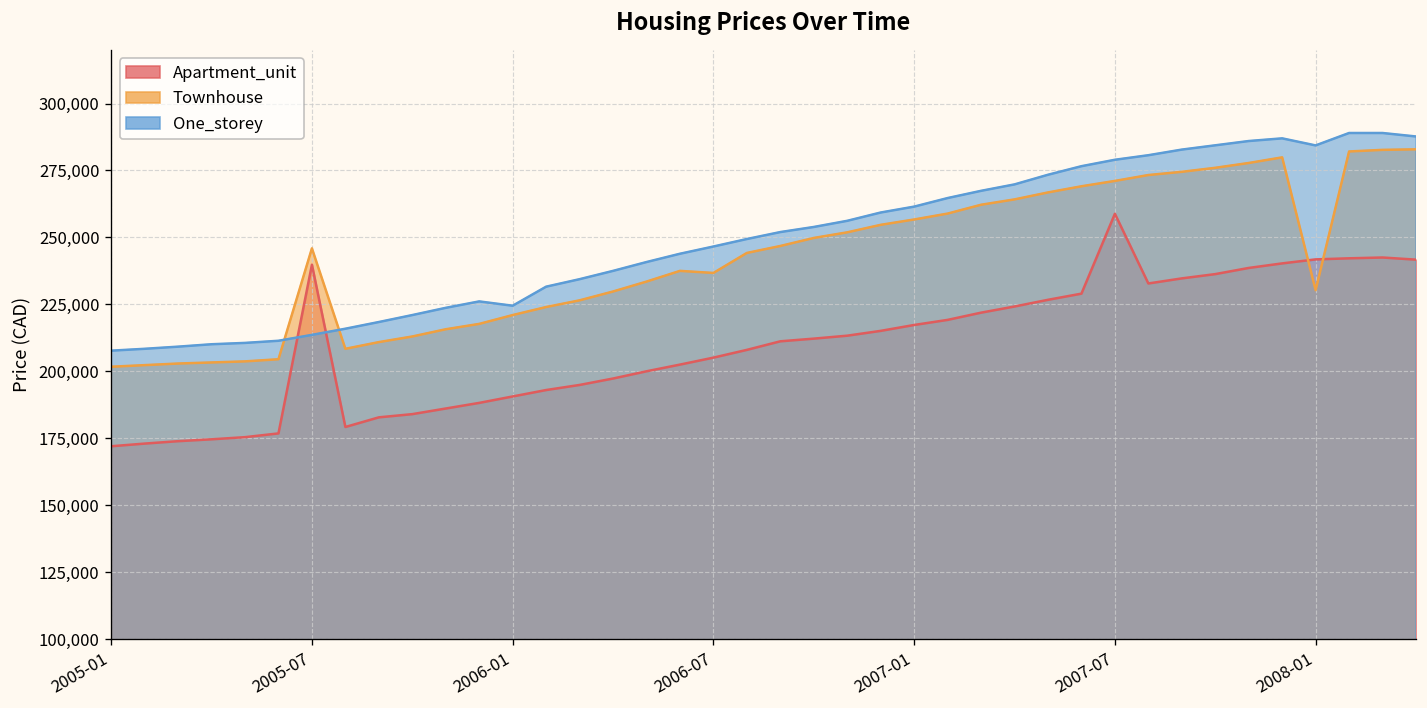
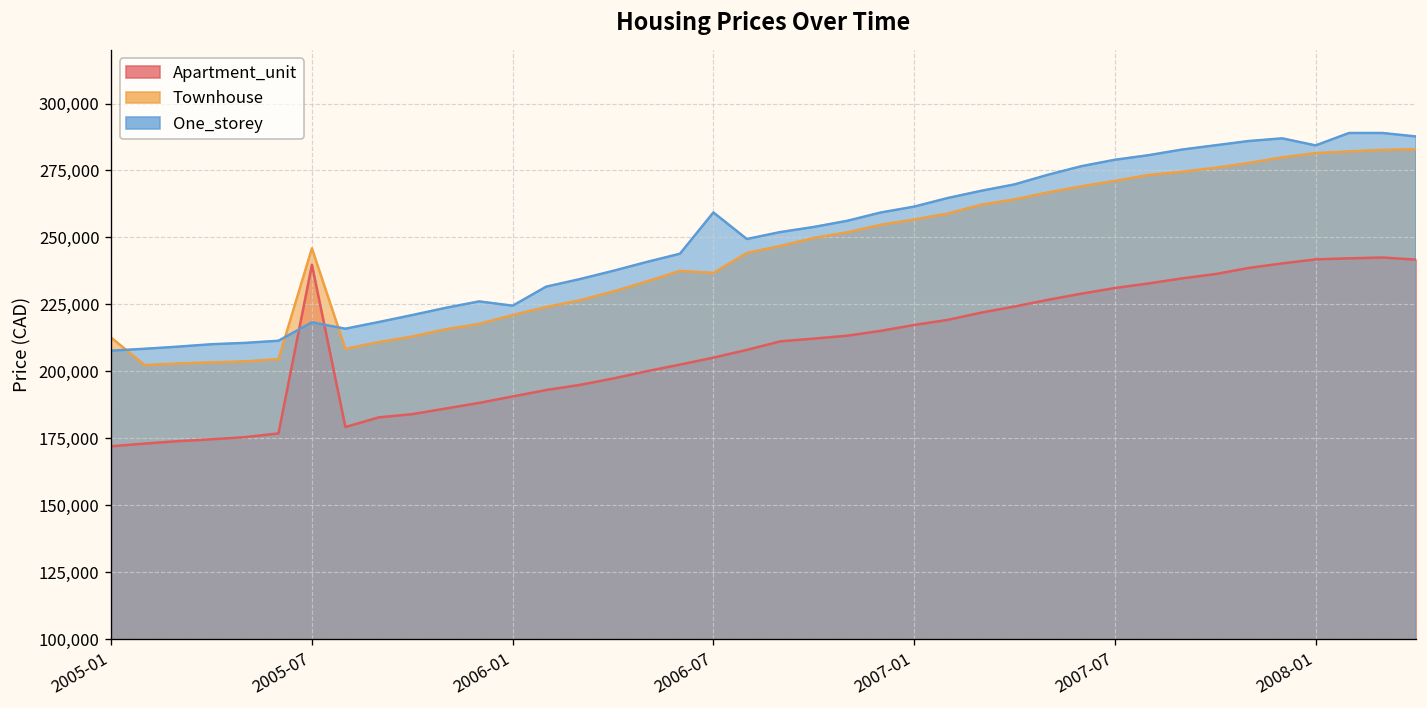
  {
    "Apartment_unit": {
      "2005-01": "172,000",
      "2005-07": "240,000",
      "2006-01": "191,000",
      "2006-07": "205,000",
      "2007-01": "217,000",
-     "2007-07": "259,000",
+     "2007-07": "231,000",
      "2008-01": "242,000"
    },
    "Townhouse": {
-     "2005-01": "202,000",
+     "2005-01": "213,000",
      "2005-07": "246,000",
      "2006-01": "221,000",
      "2006-07": "237,000",
      "2007-01": "257,000",
      "2007-07": "271,000",
-     "2008-01": "230,000"
+     "2008-01": "282,000"
    },
    "One_storey": {
      "2005-01": "208,000",
-     "2005-07": "214,000",
+     "2005-07": "218,000",
      "2006-01": "224,000",
-     "2006-07": "247,000",
+     "2006-07": "259,000",
      "2007-01": "262,000",
      "2007-07": "279,000",
      "2008-01": "284,000"
    }
  }
